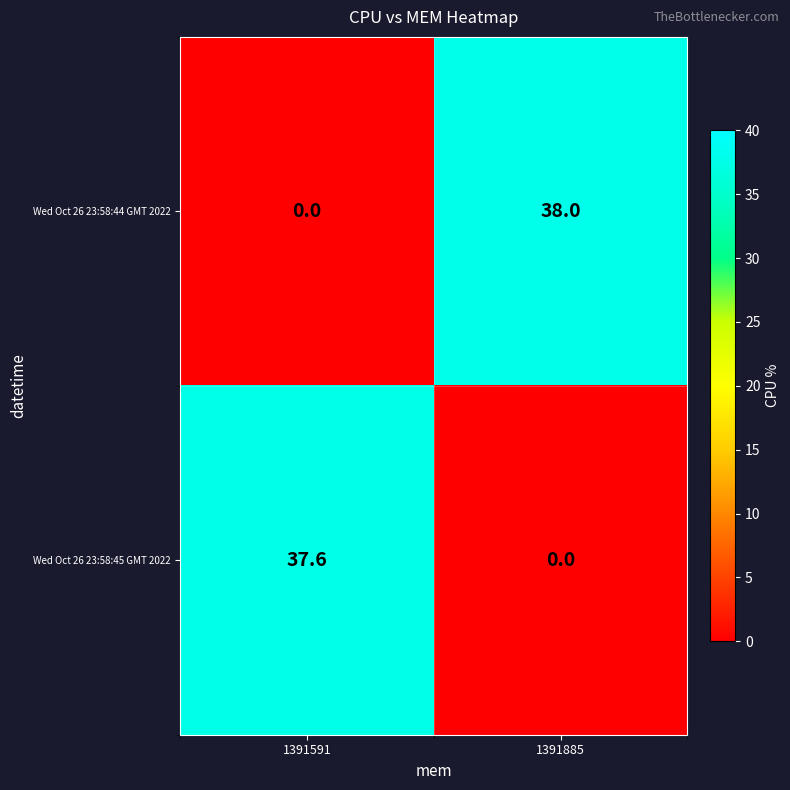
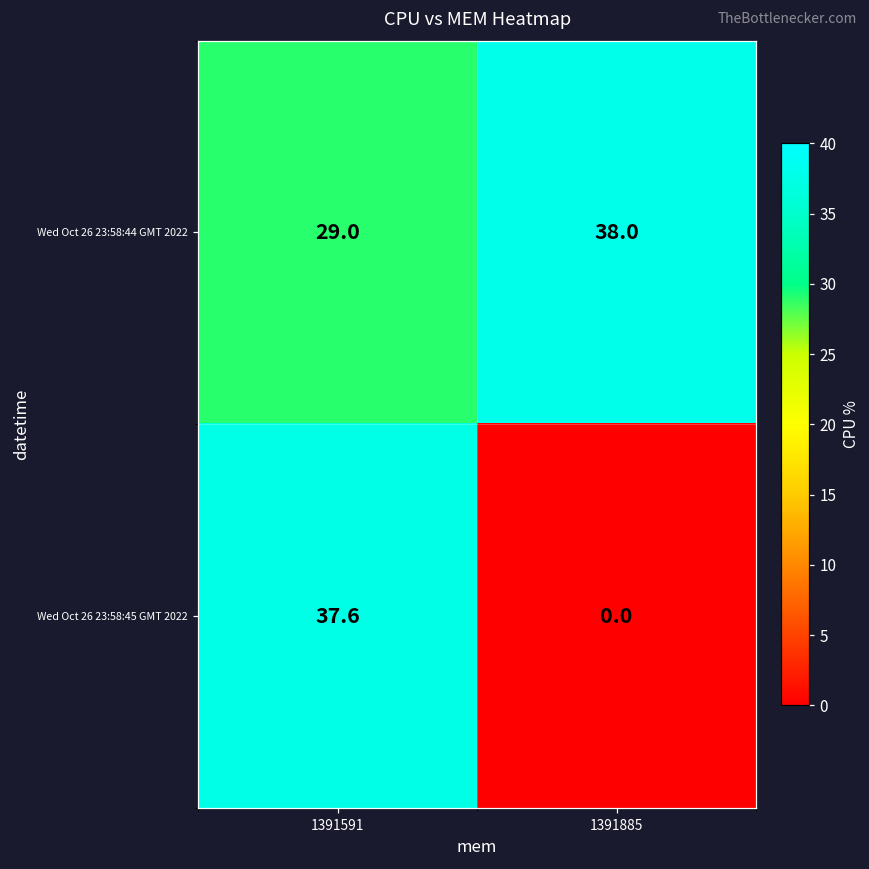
  {
    "Wed Oct 26 23:58:44 GMT 2022": {
-     "1391591": 0.0,
+     "1391591": 29.0,
      "1391885": 38.0
    },
    "Wed Oct 26 23:58:45 GMT 2022": {
      "1391591": 37.6,
      "1391885": 0.0
    }
  }
